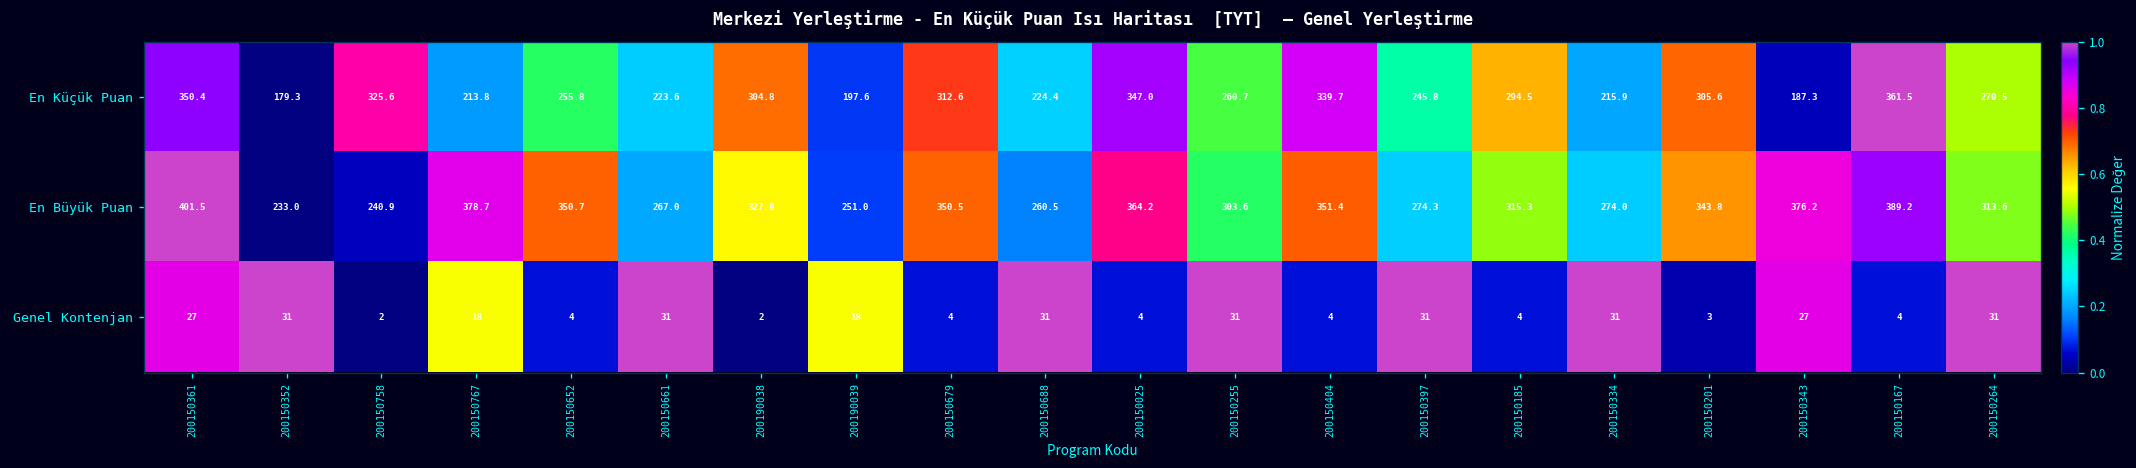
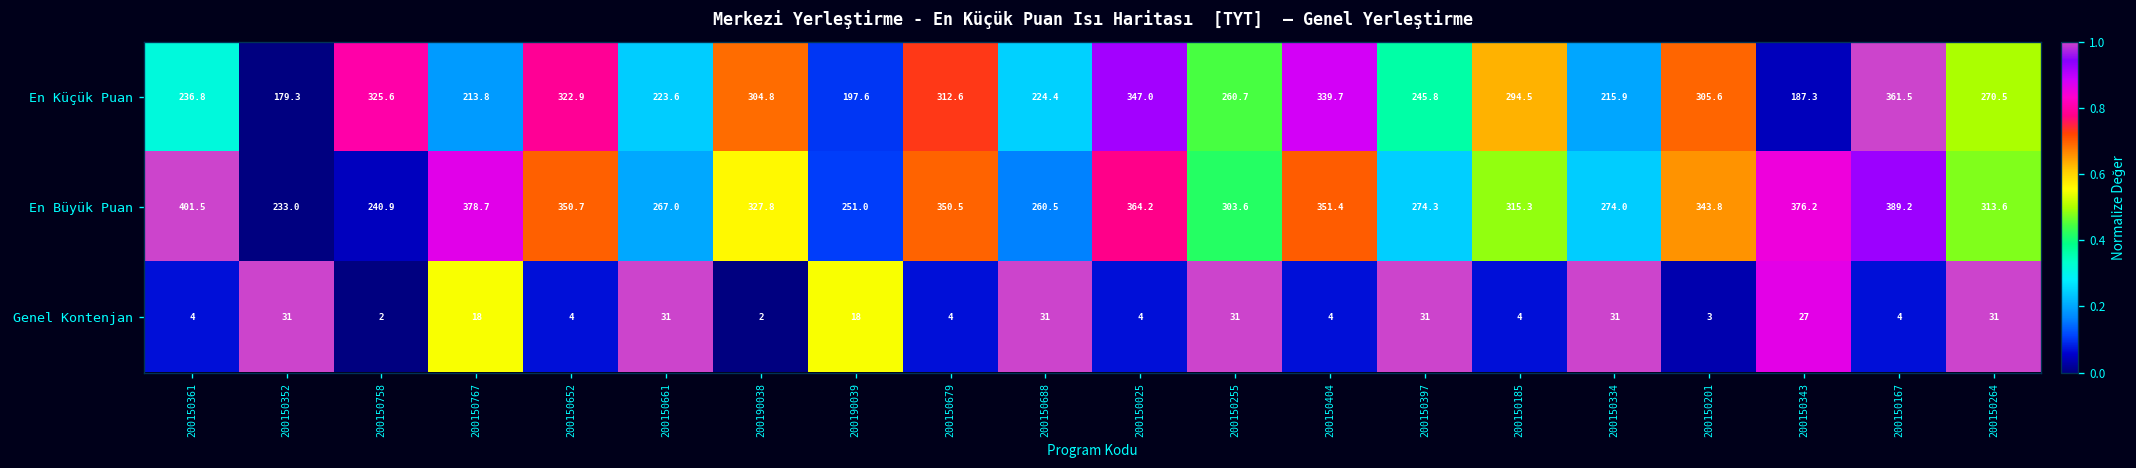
  {
    "En Küçük Puan": {
-     "200150361": 350.4,
+     "200150361": 236.8,
      "200150352": 179.3,
      "200150758": 325.6,
      "200150767": 213.8,
-     "200150652": 255.8,
+     "200150652": 322.9,
      "200150661": 223.6,
      "200190038": 304.8,
      "200190039": 197.6,
      "200150679": 312.6,
      "200150688": 224.4,
      "200150025": 347.0,
      "200150255": 260.7,
      "200150404": 339.7,
      "200150397": 245.8,
      "200150185": 294.5,
      "200150334": 215.9,
      "200150201": 305.6,
      "200150343": 187.3,
      "200150167": 361.5,
      "200150264": 270.5
    },
    "En Büyük Puan": {
      "200150361": 401.5,
      "200150352": 233.0,
      "200150758": 240.9,
      "200150767": 378.7,
      "200150652": 350.7,
      "200150661": 267.0,
      "200190038": 327.8,
      "200190039": 251.0,
      "200150679": 350.5,
      "200150688": 260.5,
      "200150025": 364.2,
      "200150255": 303.6,
      "200150404": 351.4,
      "200150397": 274.3,
      "200150185": 315.3,
      "200150334": 274.0,
      "200150201": 343.8,
      "200150343": 376.2,
      "200150167": 389.2,
      "200150264": 313.6
    },
    "Genel Kontenjan": {
-     "200150361": 27,
+     "200150361": 4,
      "200150352": 31,
      "200150758": 2,
      "200150767": 18,
      "200150652": 4,
      "200150661": 31,
      "200190038": 2,
      "200190039": 18,
      "200150679": 4,
      "200150688": 31,
      "200150025": 4,
      "200150255": 31,
      "200150404": 4,
      "200150397": 31,
      "200150185": 4,
      "200150334": 31,
      "200150201": 3,
      "200150343": 27,
      "200150167": 4,
      "200150264": 31
    }
  }
